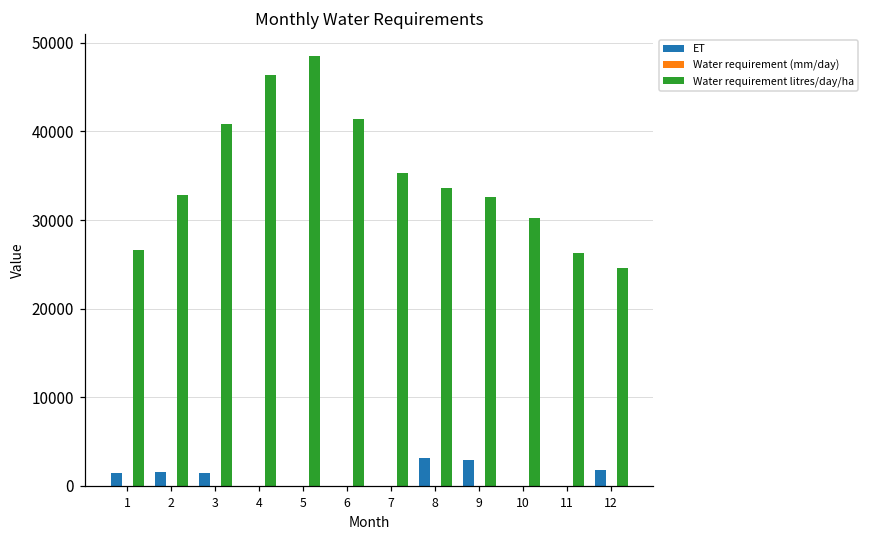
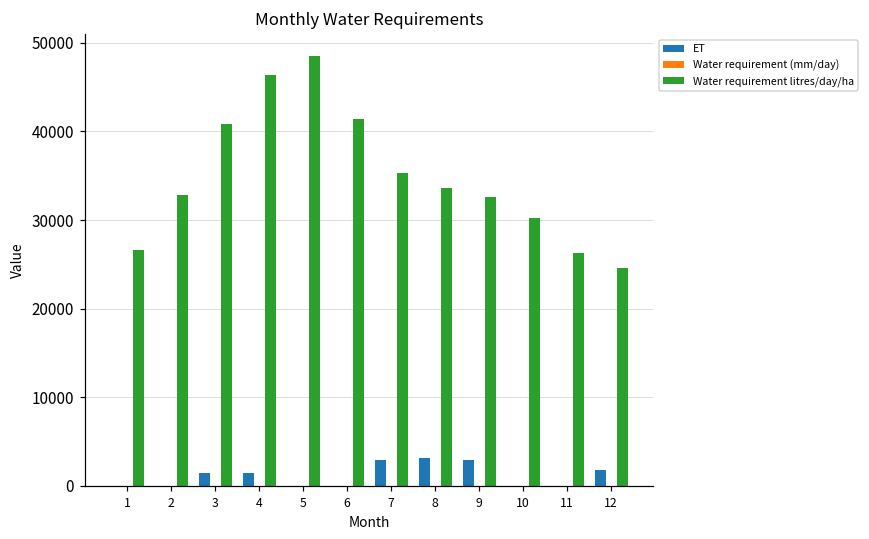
  {
    "ET": {
-     "1": 1000,
-     "2": 2000,
+     "1": 0,
+     "2": 0,
      "3": 1000,
-     "4": 0,
-     "7": 0,
+     "4": 1000,
+     "7": 3000,
      "8": 3000,
      "9": 3000,
      "12": 2000
    },
    "Water requirement litres/day/ha": {
      "1": 27000,
      "2": 33000,
      "3": 41000,
      "4": 46000,
      "5": 49000,
      "6": 41000,
      "7": 35000,
      "8": 34000,
      "9": 33000,
      "10": 30000,
      "11": 26000,
      "12": 25000
    }
  }
